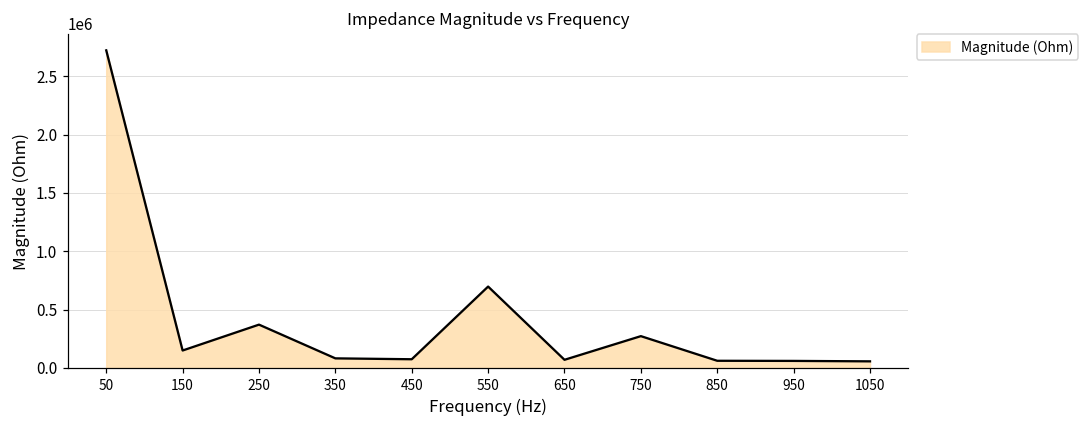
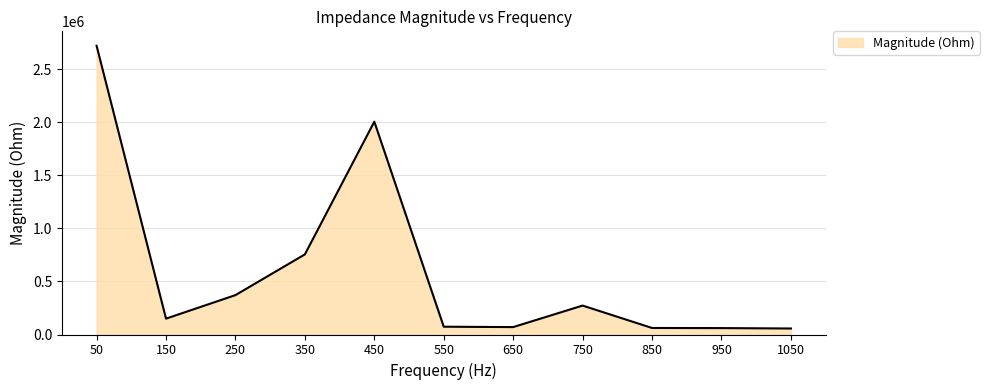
  {
    "50": 2720000,
    "150": 150000,
    "250": 370000,
-   "350": 80000,
-   "450": 70000,
-   "550": 700000,
+   "350": 760000,
+   "450": 2010000,
+   "550": 70000,
    "650": 70000,
    "750": 270000,
    "850": 60000,
    "950": 60000,
    "1050": 60000
  }
